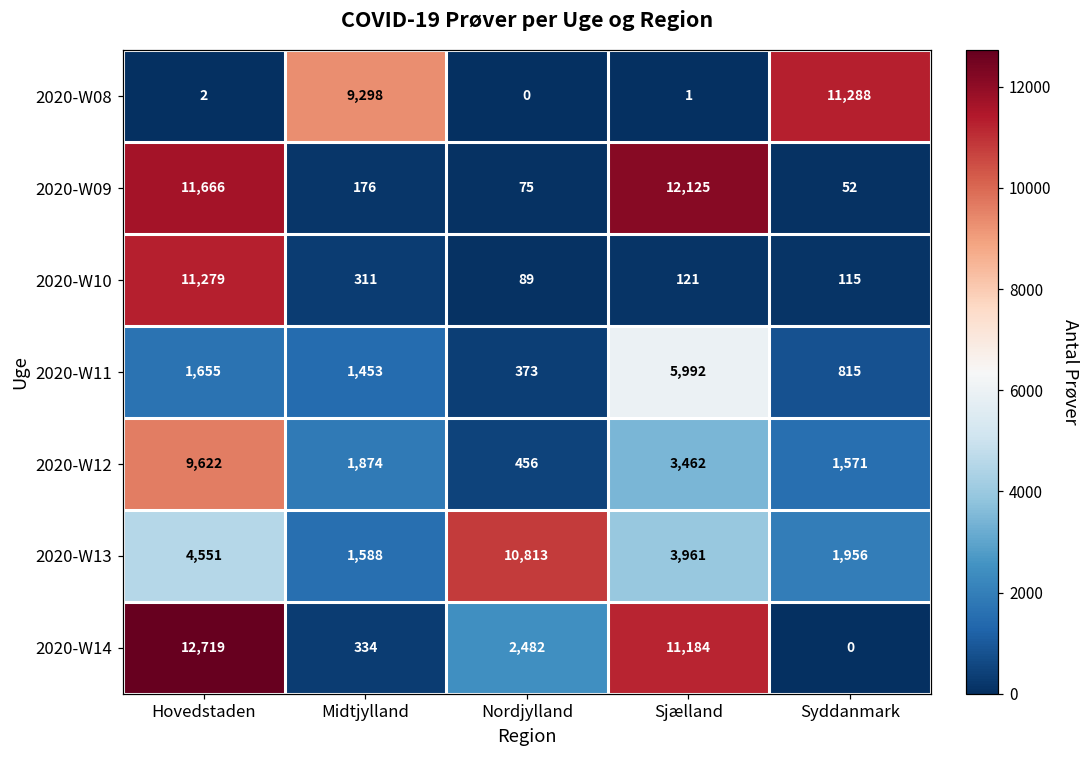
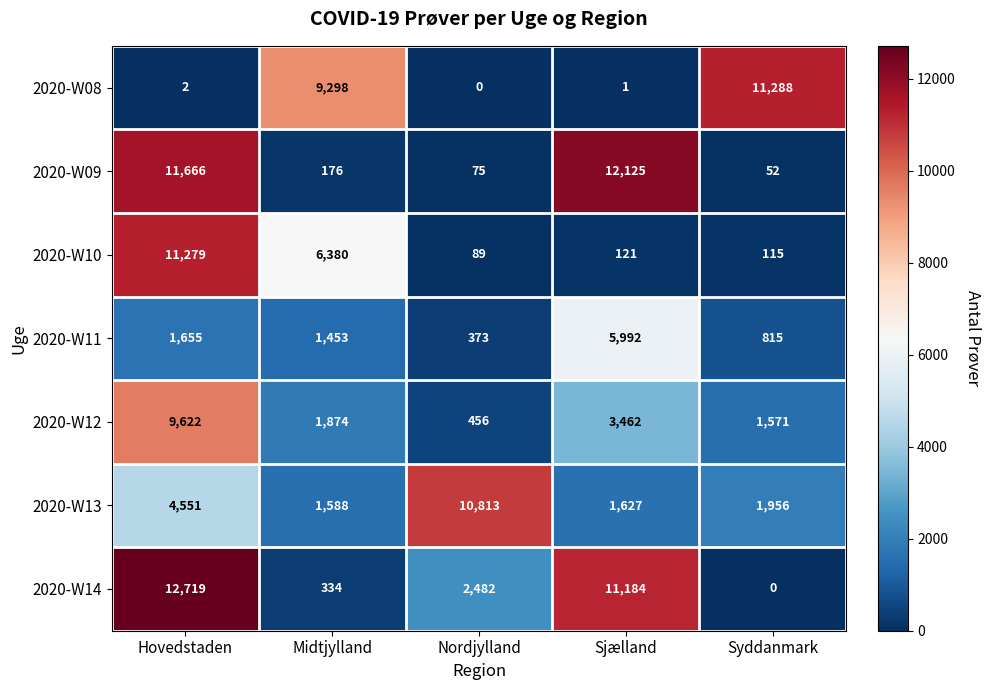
  {
    "2020-W08": {
      "Hovedstaden": "2",
      "Midtjylland": "9,298",
      "Nordjylland": "0",
      "Sjælland": "1",
      "Syddanmark": "11,288"
    },
    "2020-W09": {
      "Hovedstaden": "11,666",
      "Midtjylland": "176",
      "Nordjylland": "75",
      "Sjælland": "12,125",
      "Syddanmark": "52"
    },
    "2020-W10": {
      "Hovedstaden": "11,279",
-     "Midtjylland": "311",
+     "Midtjylland": "6,380",
      "Nordjylland": "89",
      "Sjælland": "121",
      "Syddanmark": "115"
    },
    "2020-W11": {
      "Hovedstaden": "1,655",
      "Midtjylland": "1,453",
      "Nordjylland": "373",
      "Sjælland": "5,992",
      "Syddanmark": "815"
    },
    "2020-W12": {
      "Hovedstaden": "9,622",
      "Midtjylland": "1,874",
      "Nordjylland": "456",
      "Sjælland": "3,462",
      "Syddanmark": "1,571"
    },
    "2020-W13": {
      "Hovedstaden": "4,551",
      "Midtjylland": "1,588",
      "Nordjylland": "10,813",
-     "Sjælland": "3,961",
+     "Sjælland": "1,627",
      "Syddanmark": "1,956"
    },
    "2020-W14": {
      "Hovedstaden": "12,719",
      "Midtjylland": "334",
      "Nordjylland": "2,482",
      "Sjælland": "11,184",
      "Syddanmark": "0"
    }
  }
